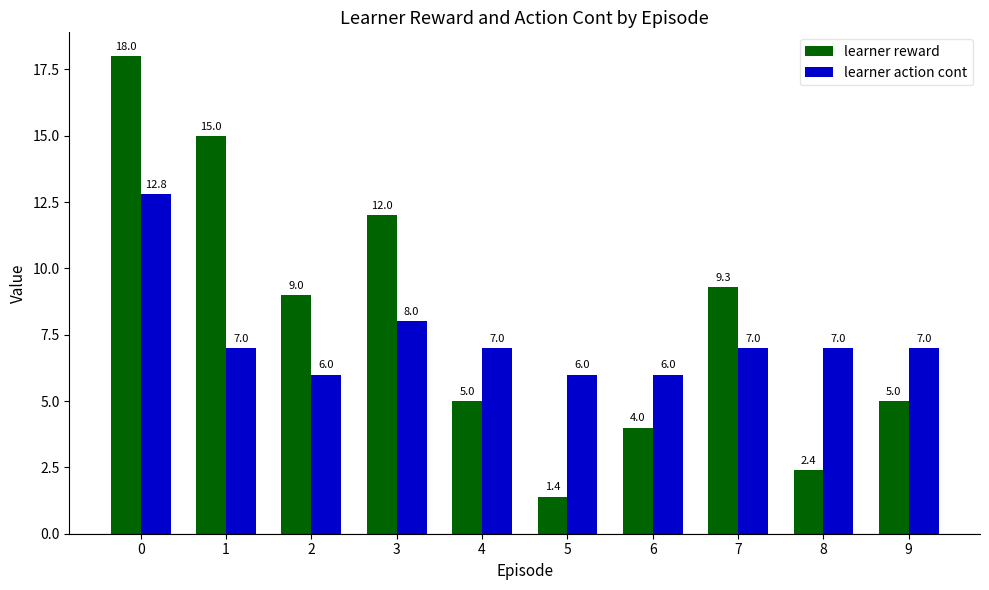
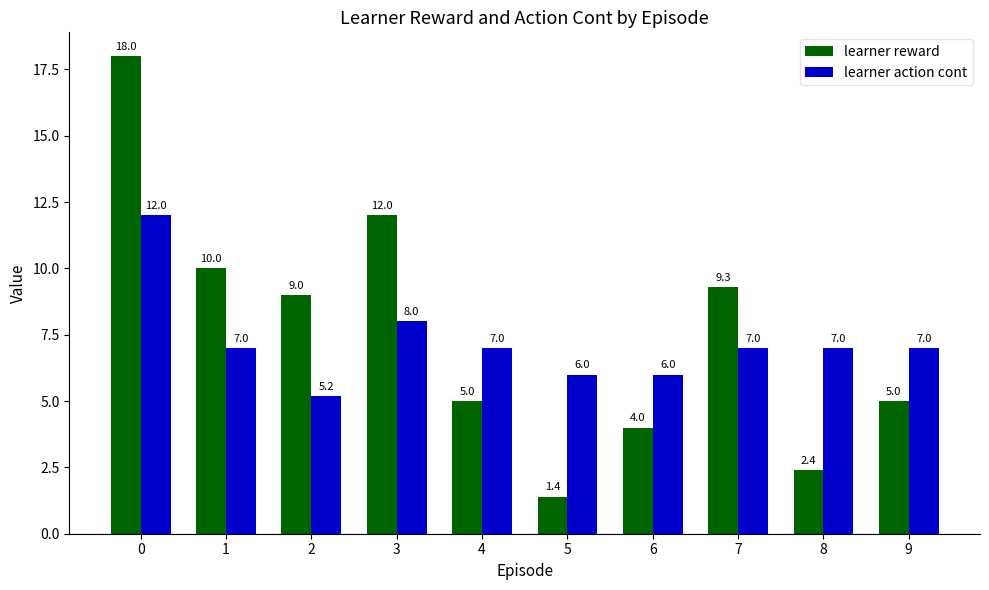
  {
    "learner reward": {
      "0": 18.0,
-     "1": 15.0,
+     "1": 10.0,
      "2": 9.0,
      "3": 12.0,
      "4": 5.0,
      "5": 1.4,
      "6": 4.0,
      "7": 9.3,
      "8": 2.4,
      "9": 5.0
    },
    "learner action cont": {
-     "0": 12.8,
+     "0": 12.0,
      "1": 7.0,
-     "2": 6.0,
+     "2": 5.2,
      "3": 8.0,
      "4": 7.0,
      "5": 6.0,
      "6": 6.0,
      "7": 7.0,
      "8": 7.0,
      "9": 7.0
    }
  }
